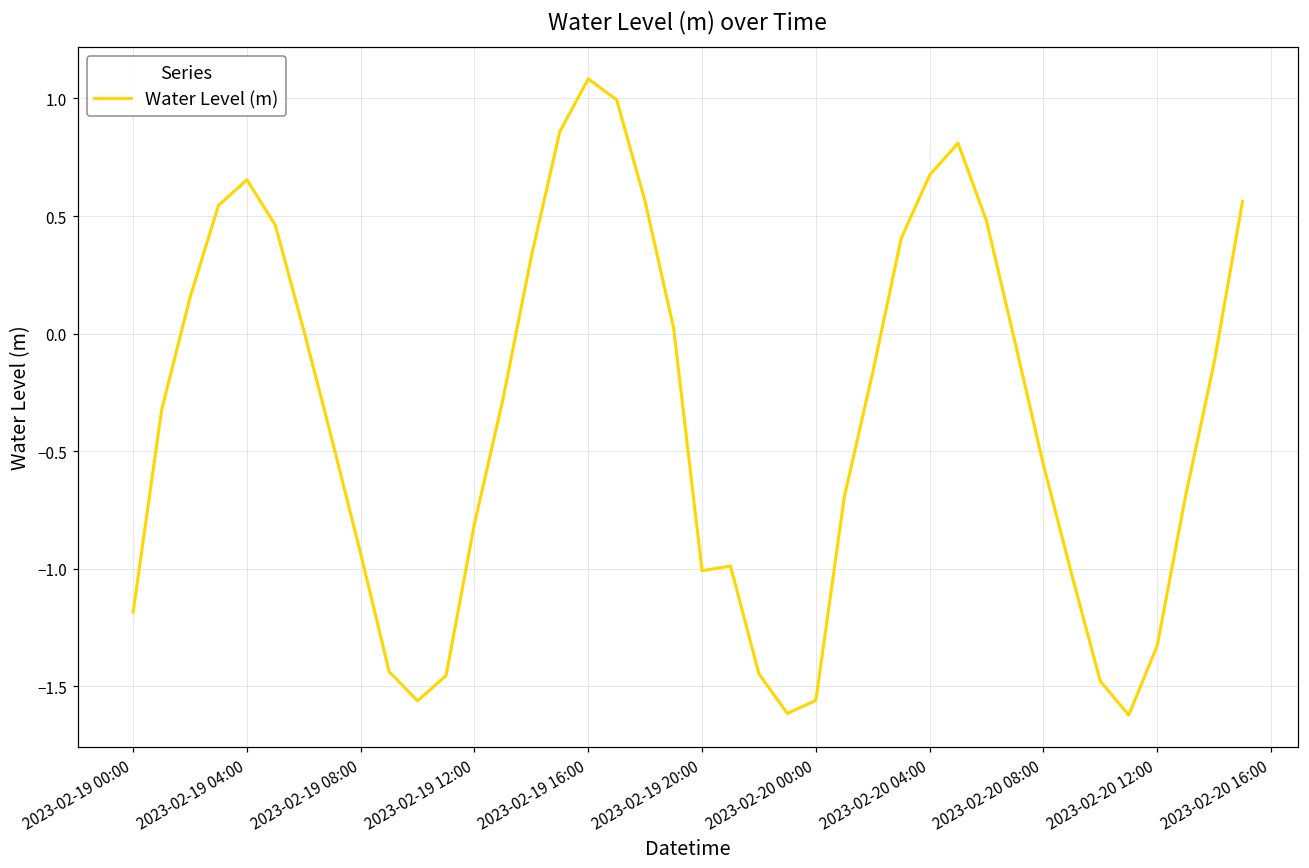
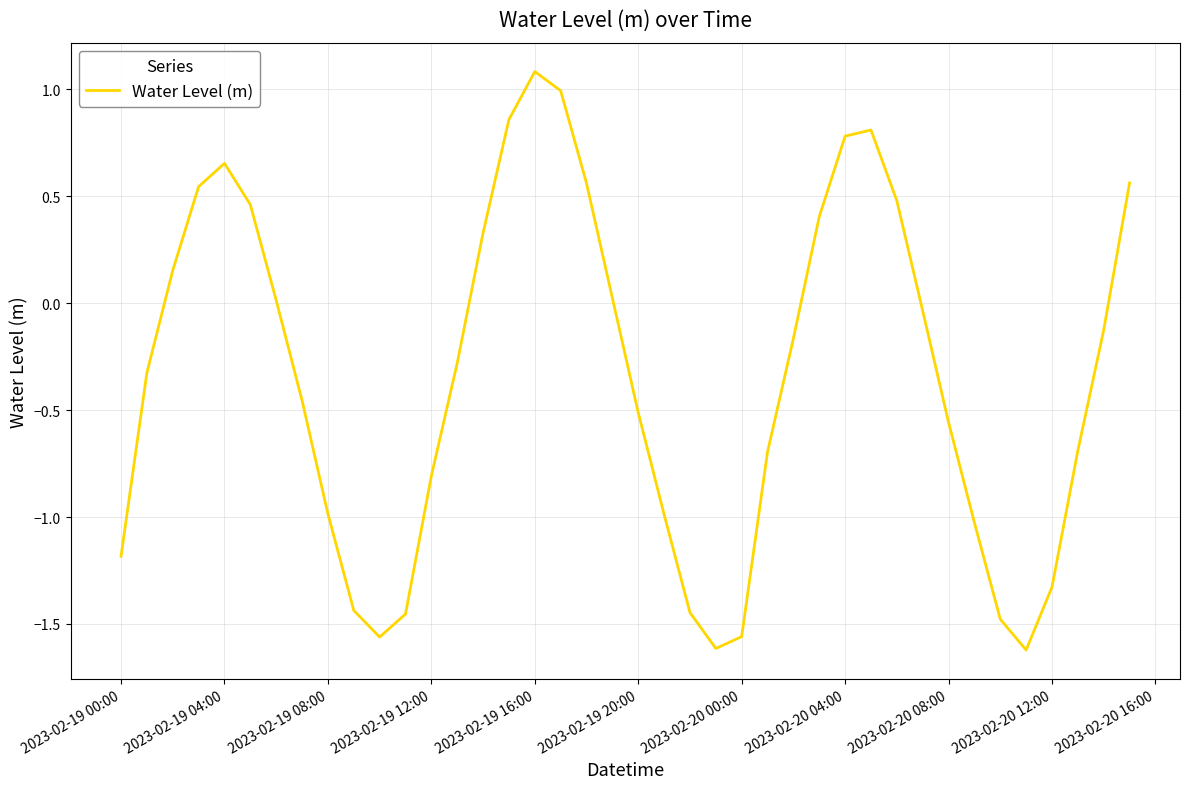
  {
    "2023-02-19 00:00": -1.18,
    "2023-02-19 04:00": 0.65,
-   "2023-02-19 08:00": -0.94,
+   "2023-02-19 08:00": -0.98,
    "2023-02-19 12:00": -0.81,
    "2023-02-19 16:00": 1.08,
-   "2023-02-19 20:00": -1.01,
+   "2023-02-19 20:00": -0.51,
    "2023-02-20 00:00": -1.56,
-   "2023-02-20 04:00": 0.67,
+   "2023-02-20 04:00": 0.78,
    "2023-02-20 08:00": -0.56,
    "2023-02-20 12:00": -1.33
  }
